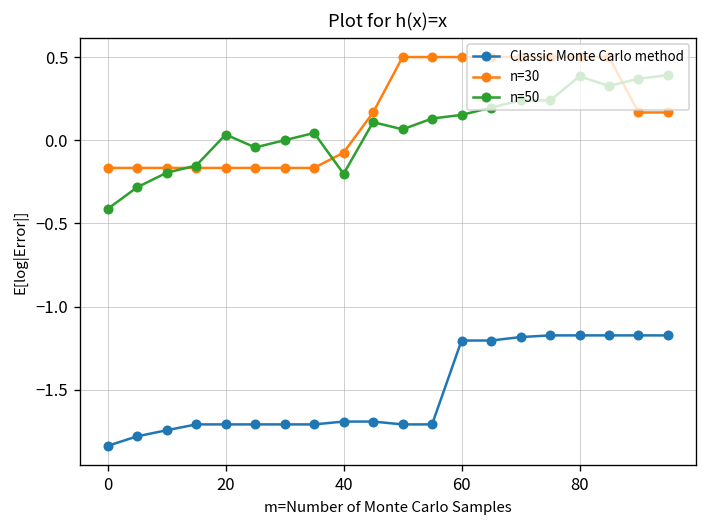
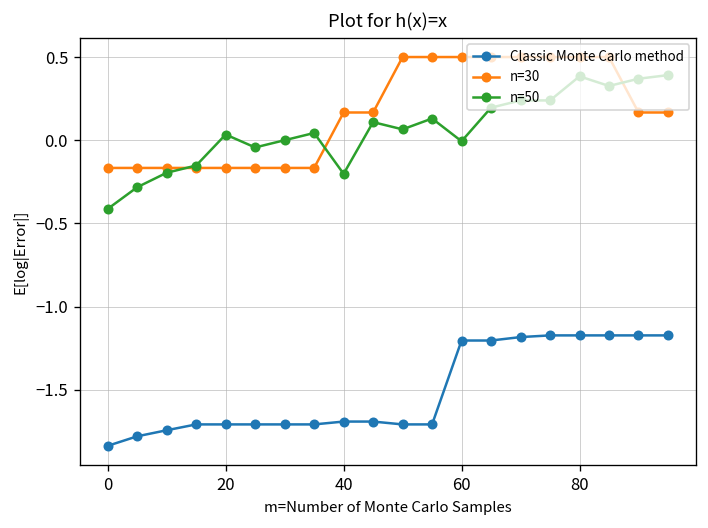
  {
    "Classic Monte Carlo method": {
      "0": -1.84,
      "20": -1.71,
      "40": -1.69,
      "60": -1.20,
      "80": -1.17
    },
    "n=30": {
      "0": -0.17,
      "20": -0.17,
-     "40": -0.07,
+     "40": 0.17,
      "60": 0.50
    },
    "n=50": {
      "0": -0.41,
      "20": 0.03,
      "40": -0.20,
-     "60": 0.15
+     "60": -0.01
    }
  }
